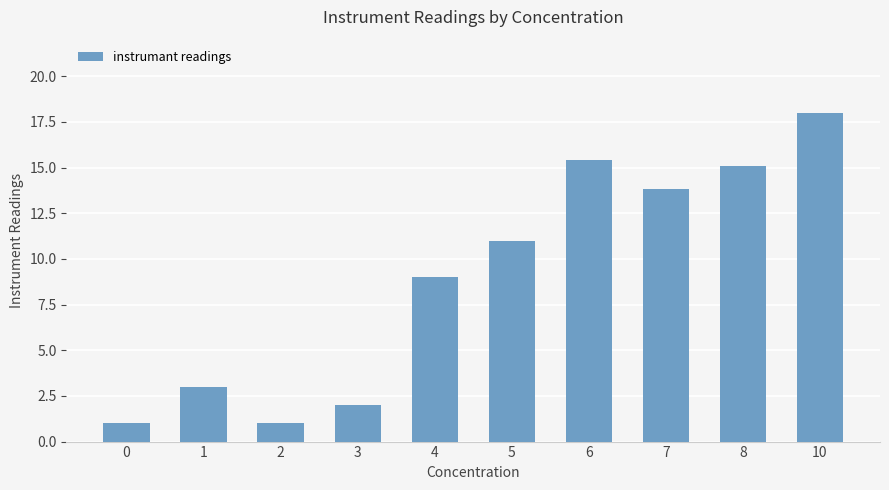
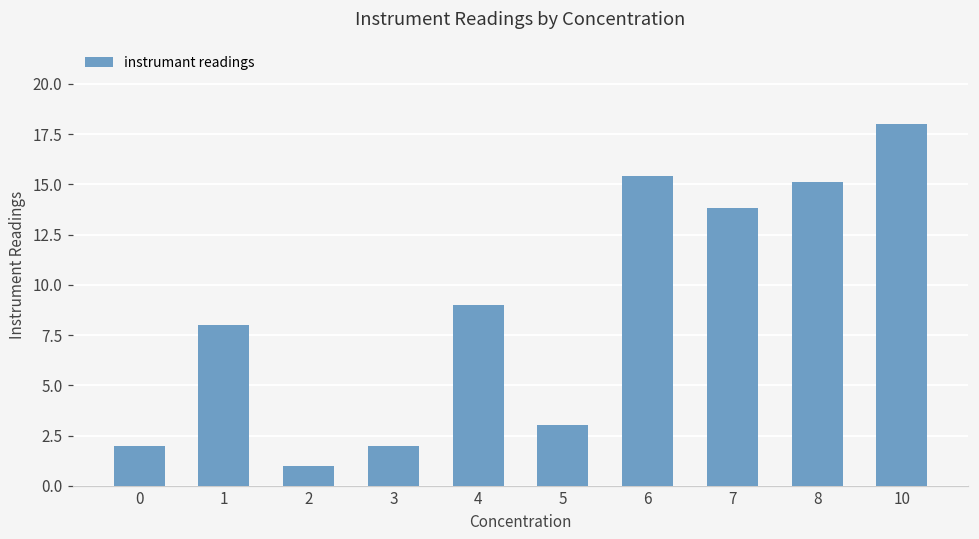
  {
-   "0": 1,
-   "1": 3,
+   "0": 2,
+   "1": 8,
    "2": 1,
    "3": 2,
    "4": 9,
-   "5": 11,
+   "5": 3,
    "6": 15.4,
    "7": 13.8,
    "8": 15,
    "10": 18
  }
